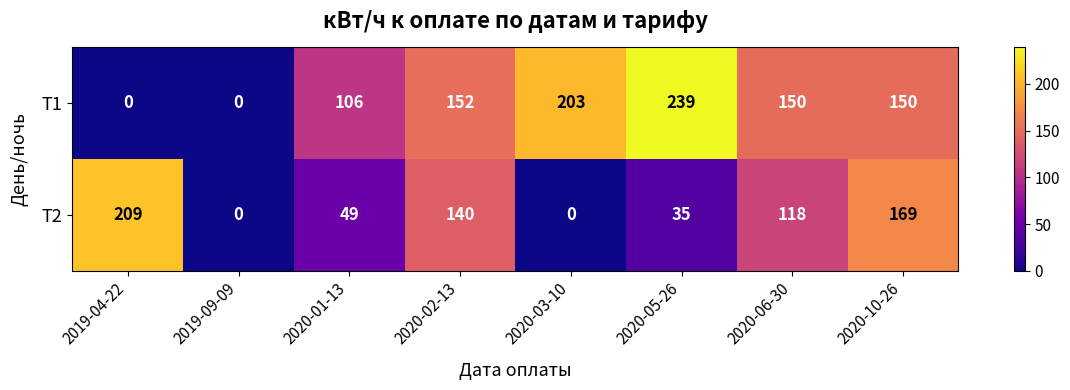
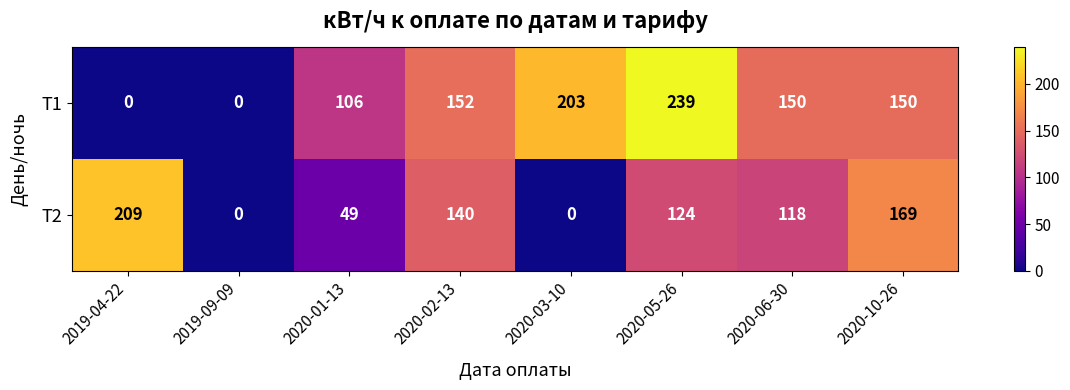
  {
    "Т1": {
      "2019-04-22": 0,
      "2019-09-09": 0,
      "2020-01-13": 106,
      "2020-02-13": 152,
      "2020-03-10": 203,
      "2020-05-26": 239,
      "2020-06-30": 150,
      "2020-10-26": 150
    },
    "Т2": {
      "2019-04-22": 209,
      "2019-09-09": 0,
      "2020-01-13": 49,
      "2020-02-13": 140,
      "2020-03-10": 0,
-     "2020-05-26": 35,
+     "2020-05-26": 124,
      "2020-06-30": 118,
      "2020-10-26": 169
    }
  }
